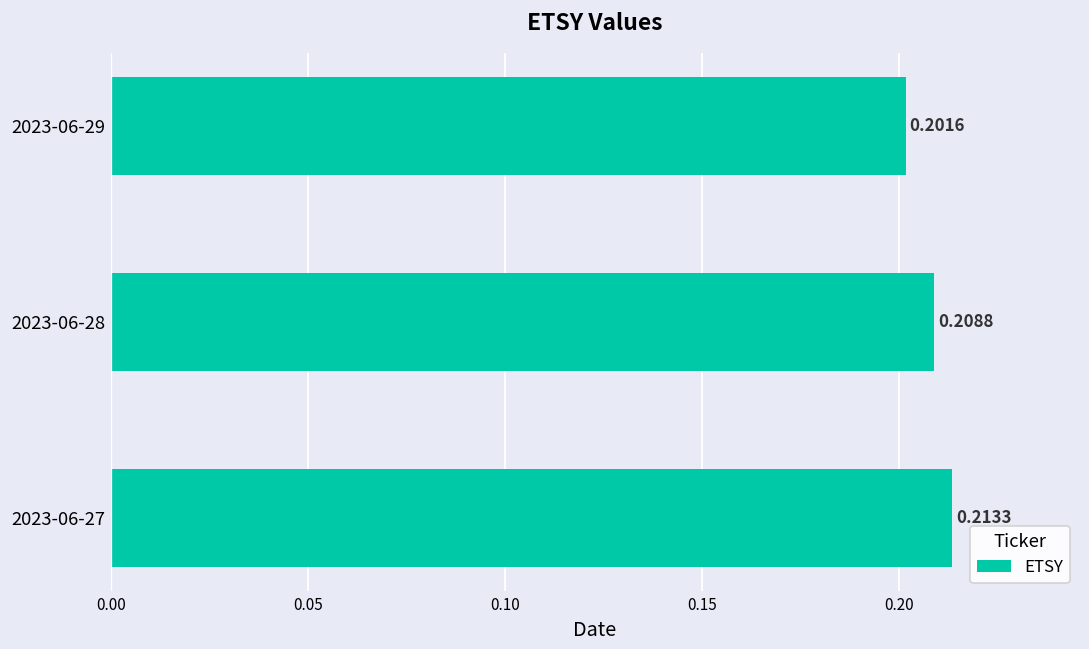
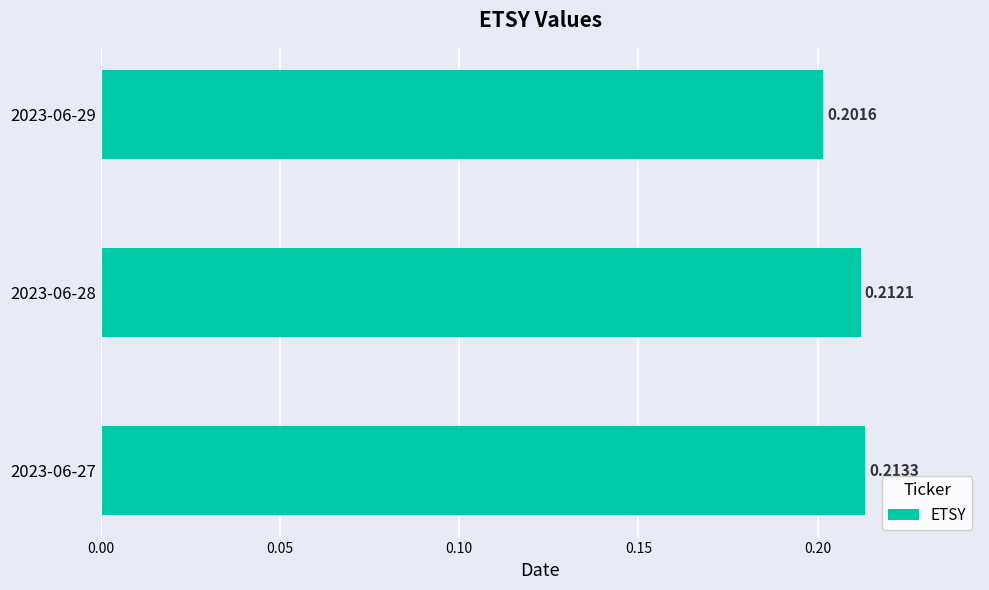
  {
    "2023-06-29": 0.2016,
-   "2023-06-28": 0.2088
+   "2023-06-28": 0.2121
  }
